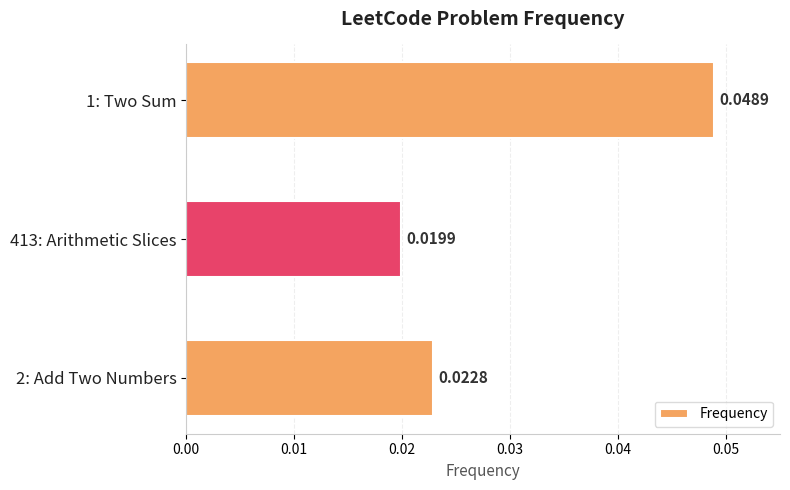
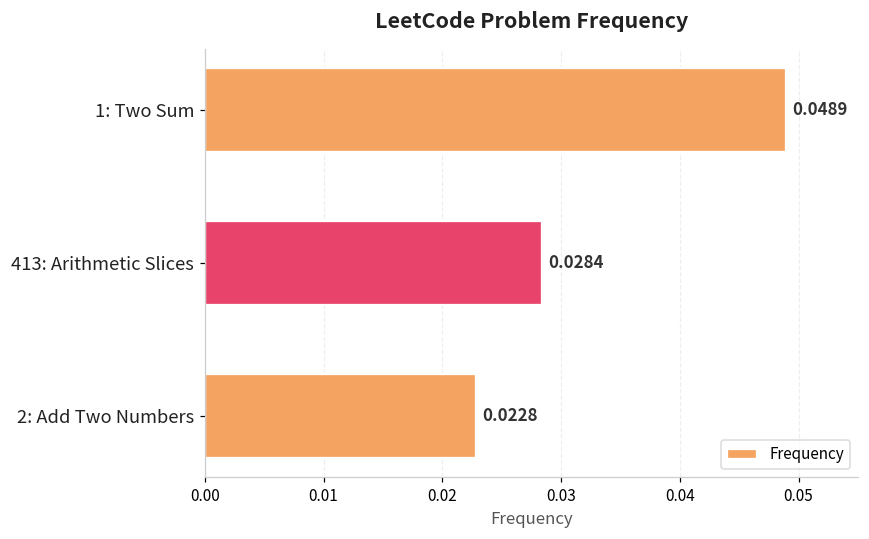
  {
    "1: Two Sum": 0.0489,
-   "413: Arithmetic Slices": 0.0199,
+   "413: Arithmetic Slices": 0.0284,
    "2: Add Two Numbers": 0.0228
  }
